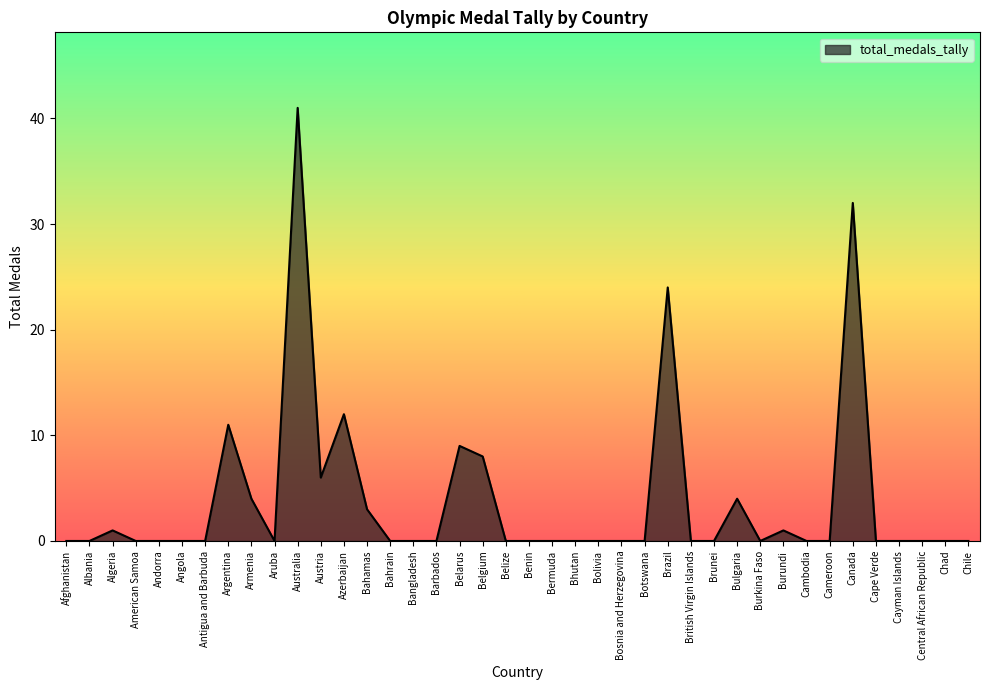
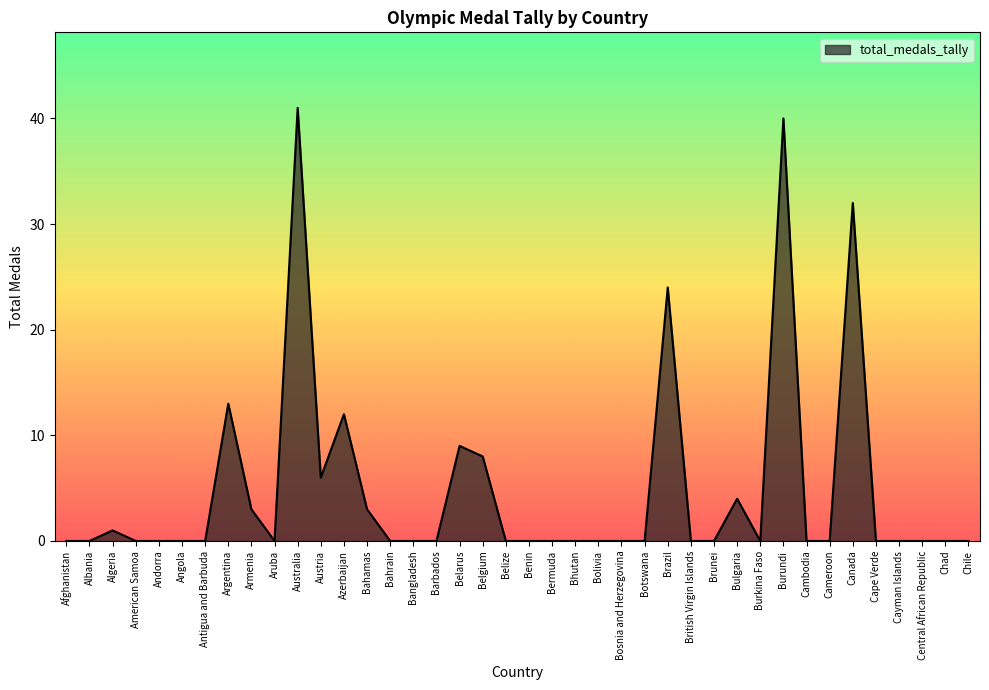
  {
    "Afghanistan": 0,
    "Albania": 0,
    "Algeria": 1,
    "American Samoa": 0,
    "Andorra": 0,
    "Angola": 0,
    "Antigua and Barbuda": 0,
-   "Argentina": 11,
-   "Armenia": 4,
+   "Argentina": 13,
+   "Armenia": 3,
    "Aruba": 0,
    "Australia": 41,
    "Austria": 6,
    "Azerbaijan": 12,
    "Bahamas": 3,
    "Bahrain": 0,
    "Bangladesh": 0,
    "Barbados": 0,
    "Belarus": 9,
    "Belgium": 8,
    "Belize": 0,
    "Benin": 0,
    "Bermuda": 0,
    "Bhutan": 0,
    "Bolivia": 0,
    "Bosnia and Herzegovina": 0,
    "Botswana": 0,
    "Brazil": 24,
    "British Virgin Islands": 0,
    "Brunei": 0,
    "Bulgaria": 4,
    "Burkina Faso": 0,
-   "Burundi": 1,
+   "Burundi": 40,
    "Cambodia": 0,
    "Cameroon": 0,
    "Canada": 32,
    "Cape Verde": 0,
    "Cayman Islands": 0,
    "Central African Republic": 0,
    "Chad": 0,
    "Chile": 0
  }
